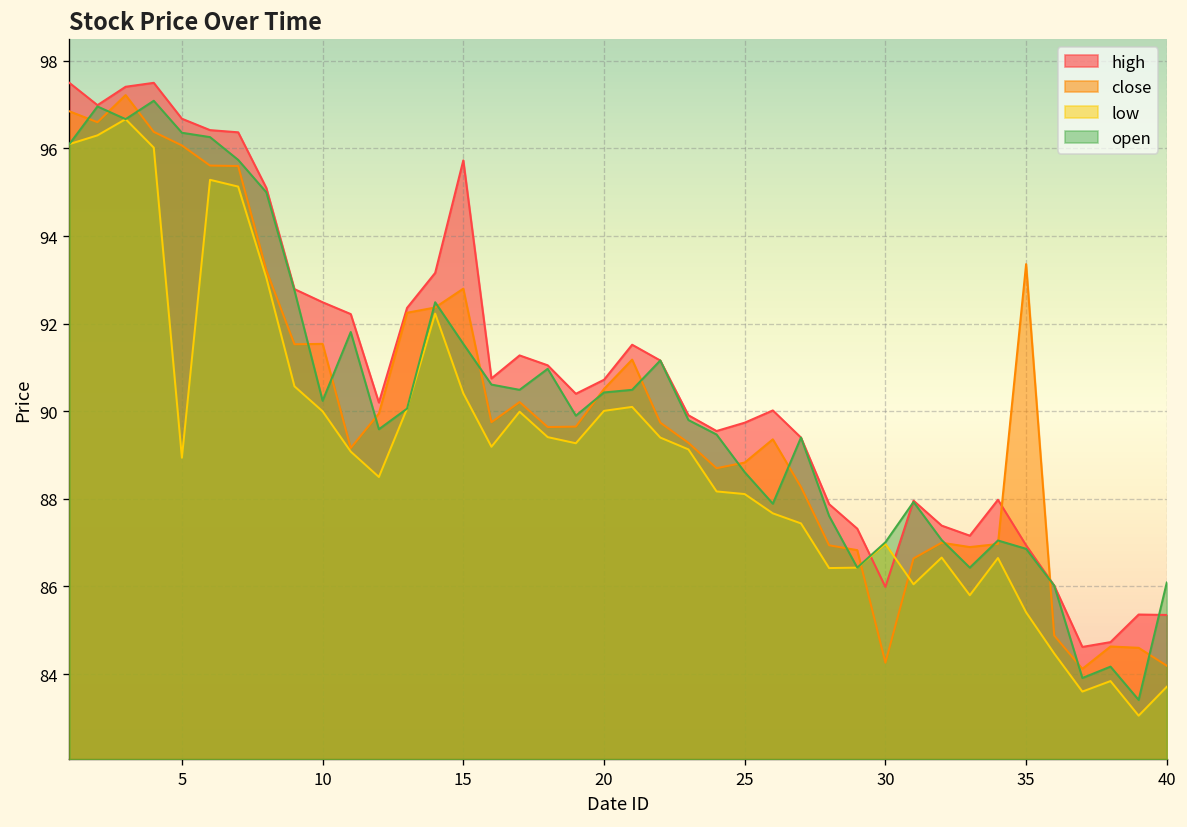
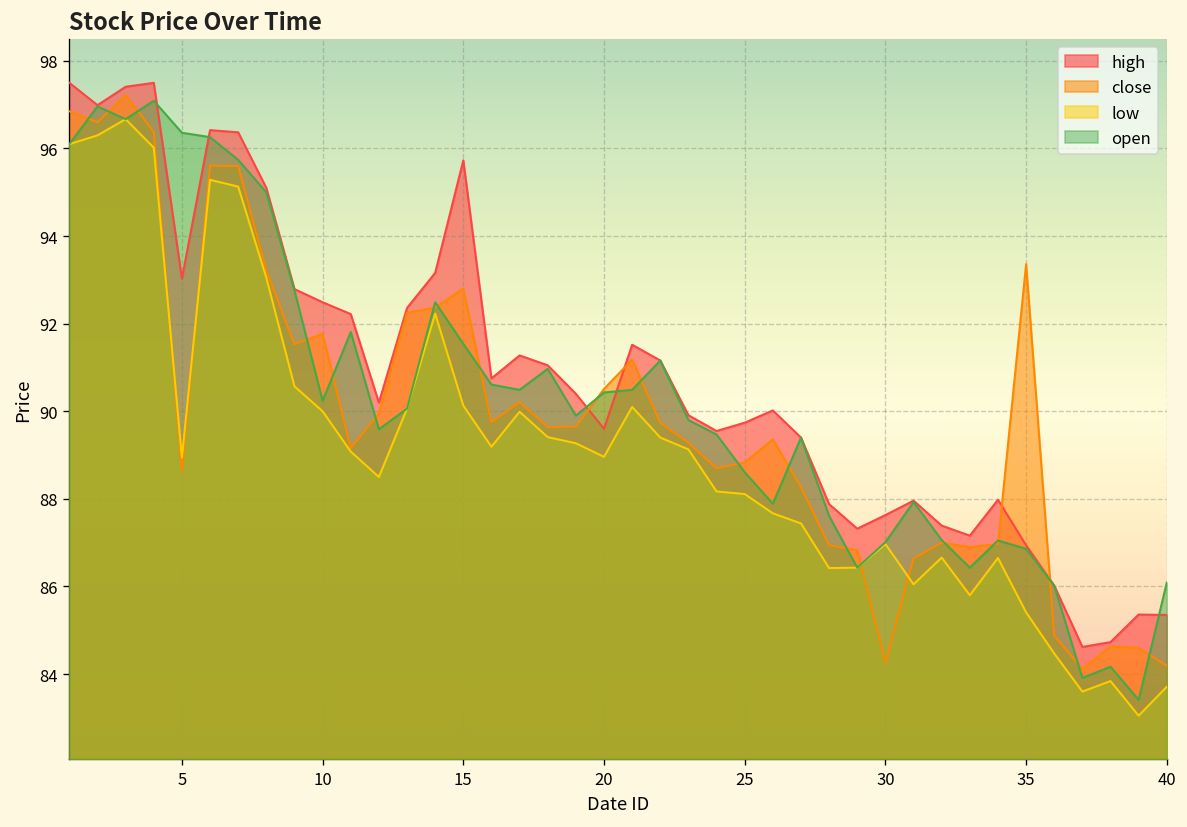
  {
    "high": {
-     "5": 96.7,
+     "5": 93.0,
      "10": 92.5,
      "15": 95.7,
-     "20": 90.7,
+     "20": 89.6,
      "25": 89.7,
-     "30": 86.0,
+     "30": 87.6,
      "35": 86.9,
      "40": 85.4
    },
    "close": {
-     "5": 96.1,
-     "10": 91.5,
+     "5": 88.6,
+     "10": 91.8,
      "15": 92.8,
      "20": 90.5,
      "25": 88.8,
      "30": 84.3,
      "35": 93.4,
      "40": 84.2
    },
    "low": {
      "5": 88.9,
      "10": 90.0,
-     "15": 90.4,
-     "20": 90.0,
+     "15": 90.1,
+     "20": 89.0,
      "25": 88.1,
      "35": 85.4,
      "40": 83.7
    },
    "open": {
      "5": 96.4,
      "10": 90.2,
      "15": 91.5,
      "20": 90.4,
      "25": 88.6,
      "35": 86.9,
      "40": 86.1
    }
  }
